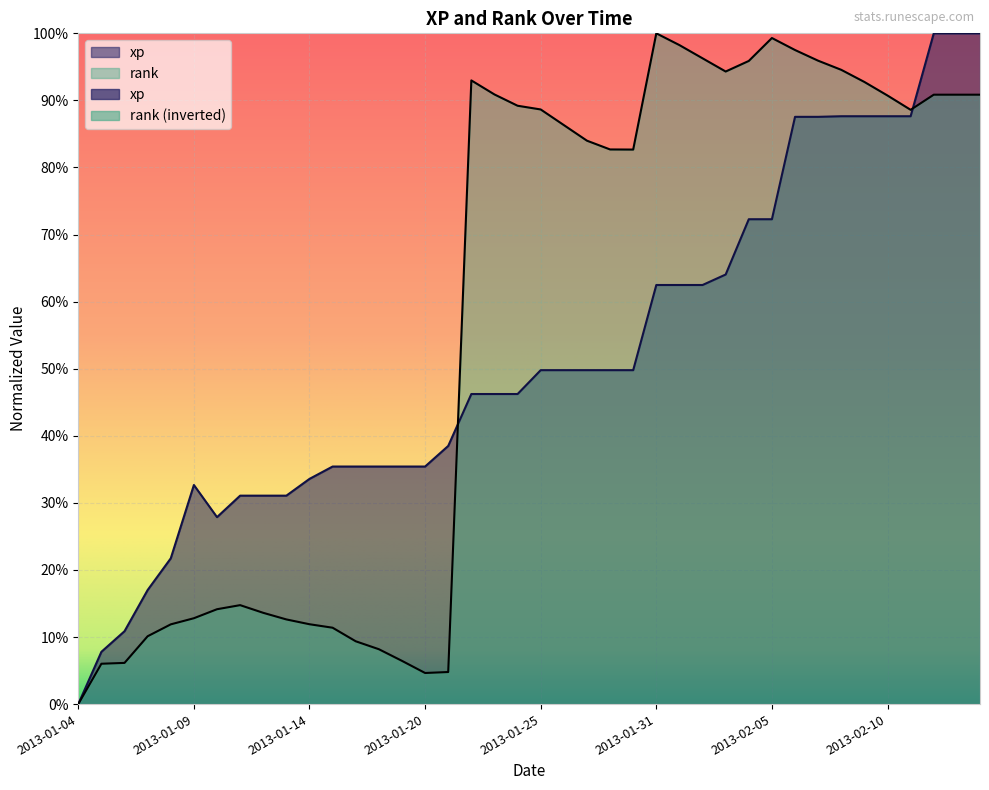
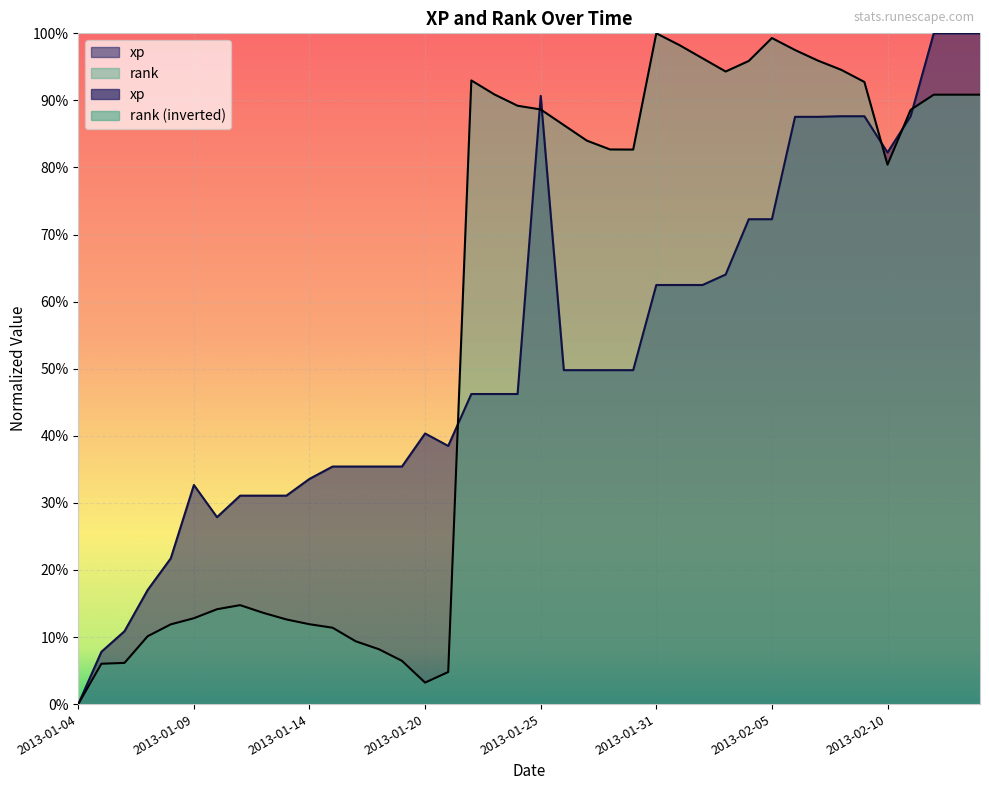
  {
    "xp": {
      "2013-01-09": "33%",
      "2013-01-14": "34%",
-     "2013-01-20": "35%",
-     "2013-01-25": "50%",
+     "2013-01-20": "40%",
+     "2013-01-25": "91%",
      "2013-01-31": "62%",
      "2013-02-05": "72%",
-     "2013-02-10": "88%"
+     "2013-02-10": "82%"
    },
    "rank": {
      "2013-01-09": "13%",
      "2013-01-14": "12%",
-     "2013-01-20": "5%",
+     "2013-01-20": "3%",
      "2013-01-25": "89%",
      "2013-01-31": "100%",
      "2013-02-05": "99%",
-     "2013-02-10": "91%"
+     "2013-02-10": "80%"
    }
  }
